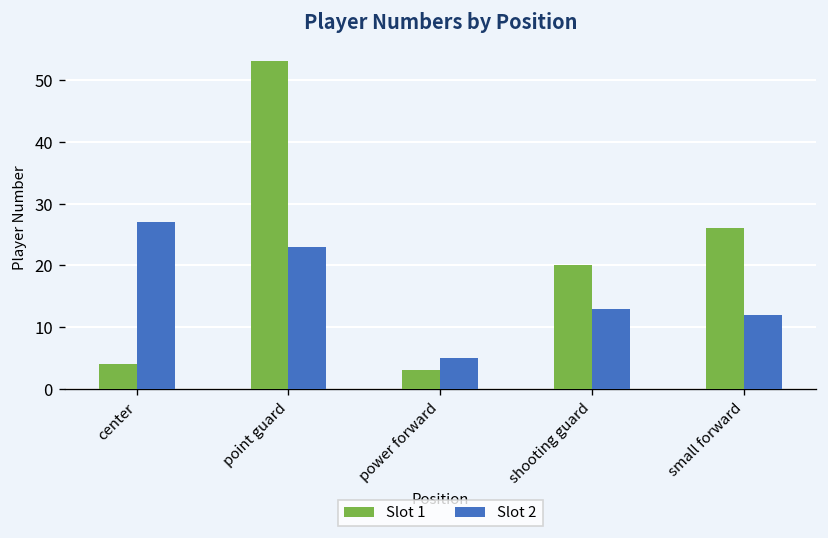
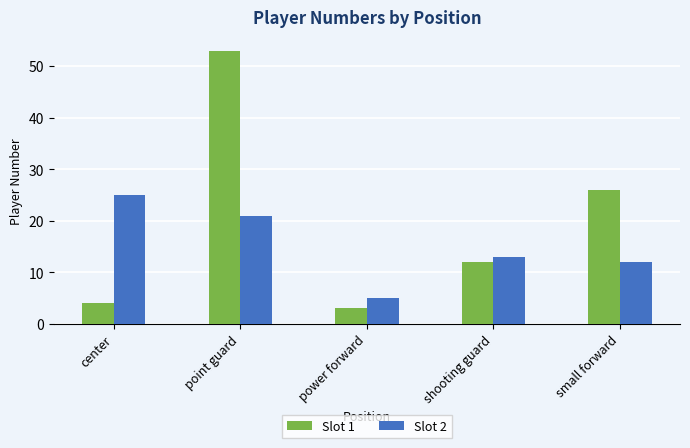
  {
    "Slot 1": {
      "center": 4,
      "point guard": 53,
      "power forward": 3,
-     "shooting guard": 20,
+     "shooting guard": 12,
      "small forward": 26
    },
    "Slot 2": {
-     "center": 27,
-     "point guard": 23,
+     "center": 25,
+     "point guard": 21,
      "power forward": 5,
      "shooting guard": 13,
      "small forward": 12
    }
  }
